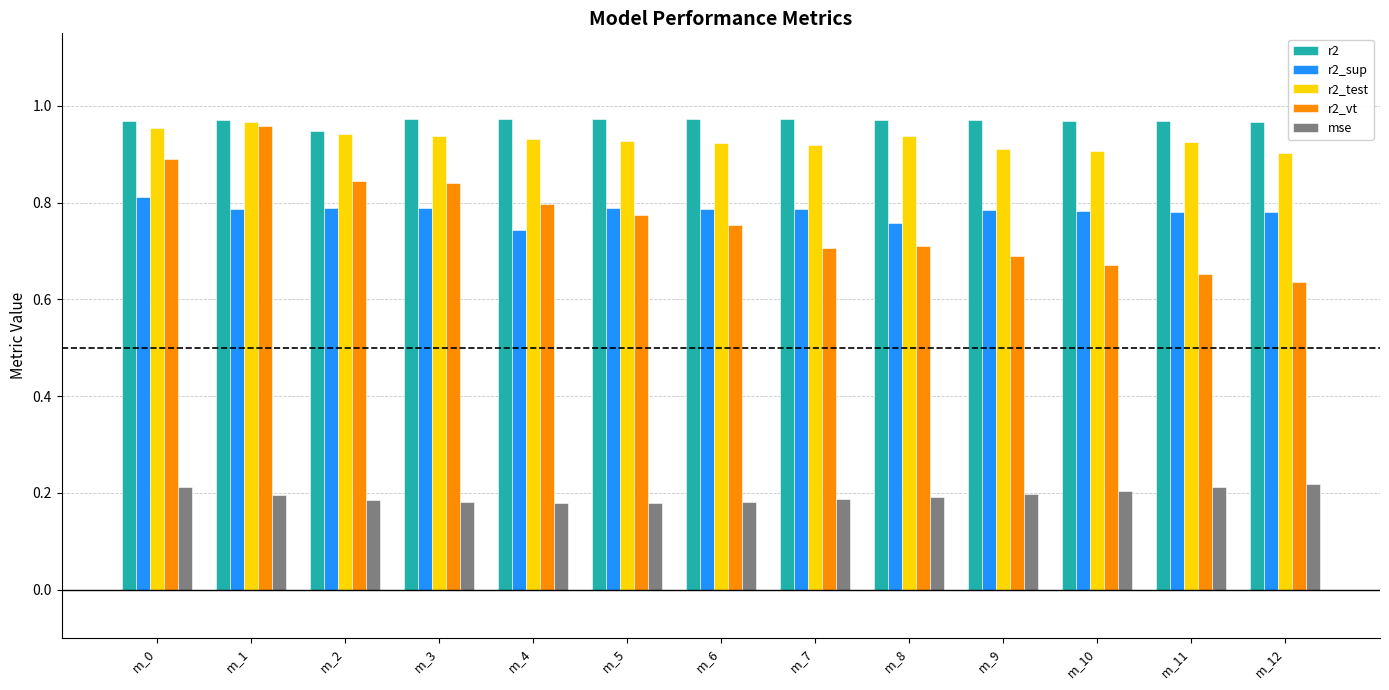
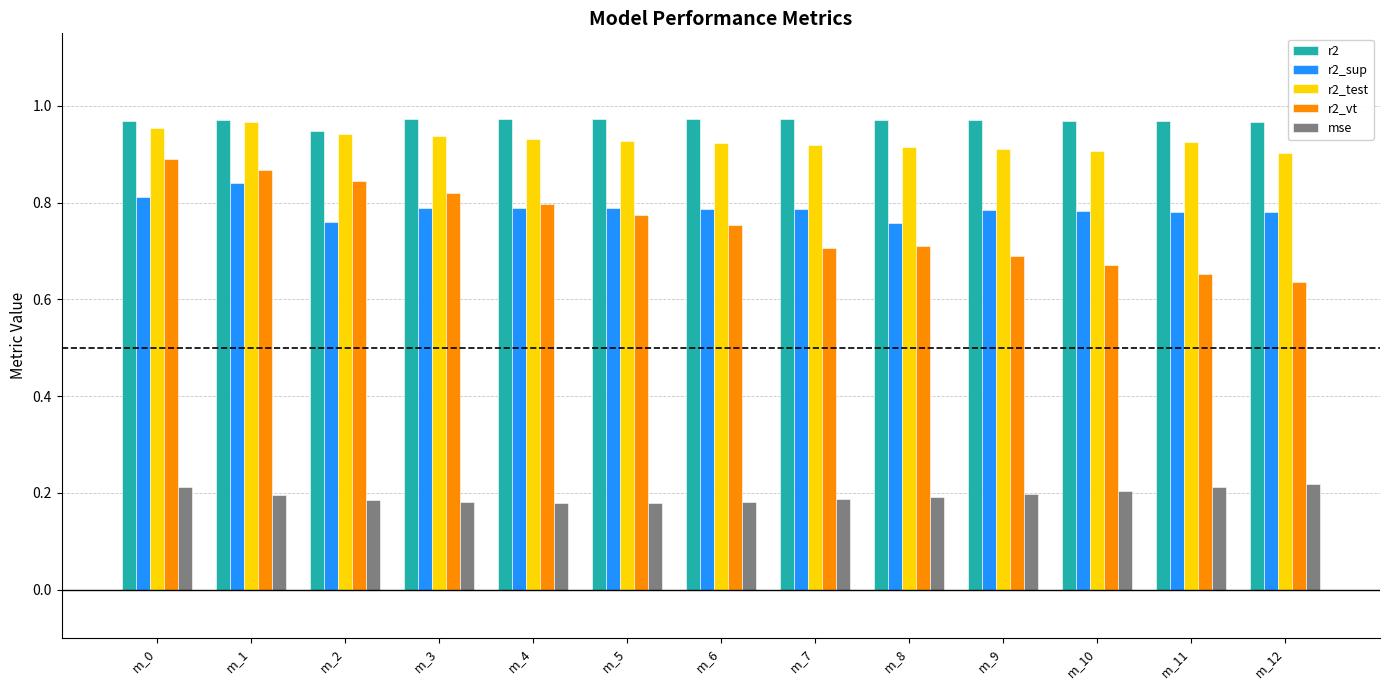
  {
    "r2": {
      "m_0": 0.97,
      "m_1": 0.97,
      "m_2": 0.95,
      "m_3": 0.97,
      "m_4": 0.97,
      "m_5": 0.97,
      "m_6": 0.97,
      "m_7": 0.97,
      "m_8": 0.97,
      "m_9": 0.97,
      "m_10": 0.97,
      "m_11": 0.97,
      "m_12": 0.97
    },
    "r2_sup": {
      "m_0": 0.81,
-     "m_1": 0.79,
-     "m_2": 0.79,
+     "m_1": 0.84,
+     "m_2": 0.76,
      "m_3": 0.79,
-     "m_4": 0.74,
+     "m_4": 0.79,
      "m_5": 0.79,
      "m_6": 0.79,
      "m_7": 0.79,
      "m_8": 0.76,
      "m_9": 0.78,
      "m_10": 0.78,
      "m_11": 0.78,
      "m_12": 0.78
    },
    "r2_test": {
      "m_0": 0.95,
      "m_1": 0.97,
      "m_2": 0.94,
      "m_3": 0.94,
      "m_4": 0.93,
      "m_5": 0.93,
      "m_6": 0.92,
      "m_7": 0.92,
-     "m_8": 0.94,
+     "m_8": 0.91,
      "m_9": 0.91,
      "m_10": 0.91,
      "m_11": 0.92,
      "m_12": 0.90
    },
    "r2_vt": {
      "m_0": 0.89,
-     "m_1": 0.96,
+     "m_1": 0.87,
      "m_2": 0.84,
-     "m_3": 0.84,
+     "m_3": 0.82,
      "m_4": 0.80,
      "m_5": 0.78,
      "m_6": 0.75,
      "m_7": 0.71,
      "m_8": 0.71,
      "m_9": 0.69,
      "m_10": 0.67,
      "m_11": 0.65,
      "m_12": 0.64
    },
    "mse": {
      "m_0": 0.21,
      "m_1": 0.20,
      "m_2": 0.19,
      "m_3": 0.18,
      "m_4": 0.18,
      "m_5": 0.18,
      "m_6": 0.18,
      "m_7": 0.19,
      "m_8": 0.19,
      "m_9": 0.20,
      "m_10": 0.20,
      "m_11": 0.21,
      "m_12": 0.22
    }
  }
